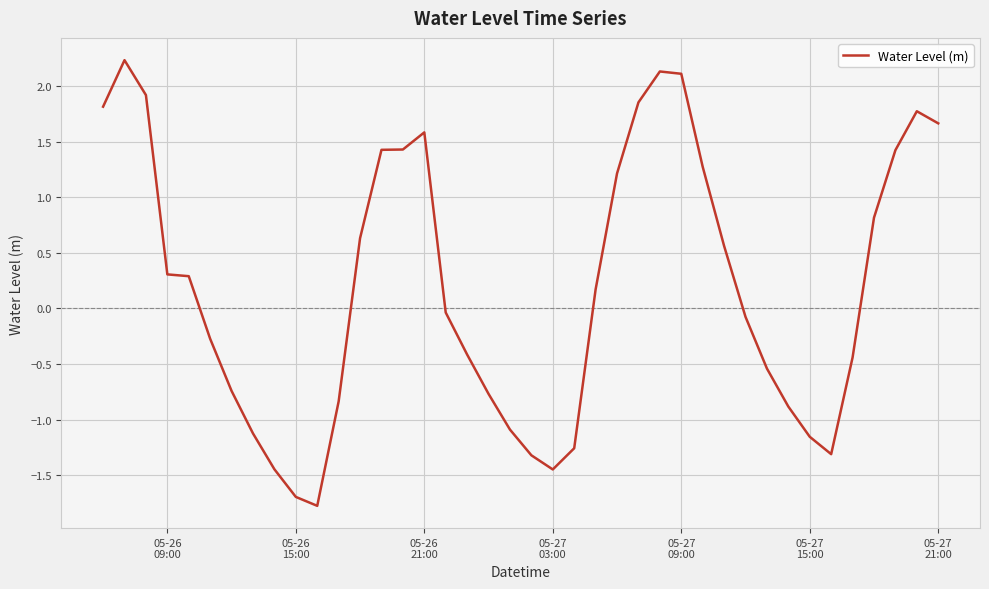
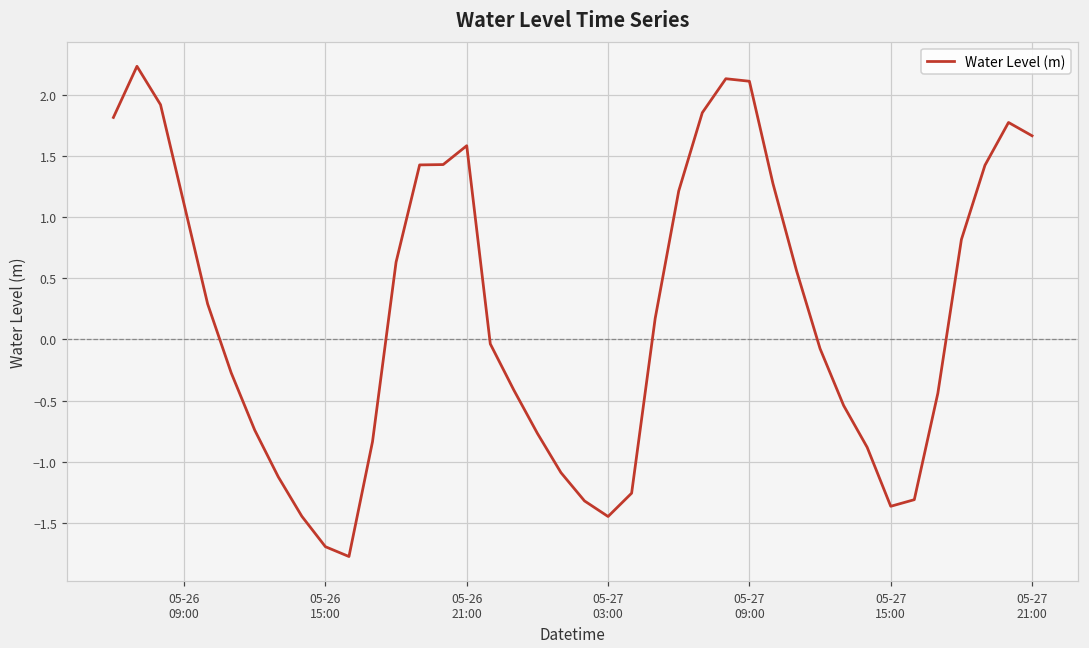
  {
-   "05-26 09:00": 0.31,
+   "05-26 09:00": 1.11,
    "05-26 15:00": -1.70,
    "05-26 21:00": 1.58,
    "05-27 03:00": -1.45,
    "05-27 09:00": 2.11,
-   "05-27 15:00": -1.15,
+   "05-27 15:00": -1.36,
    "05-27 21:00": 1.67
  }
